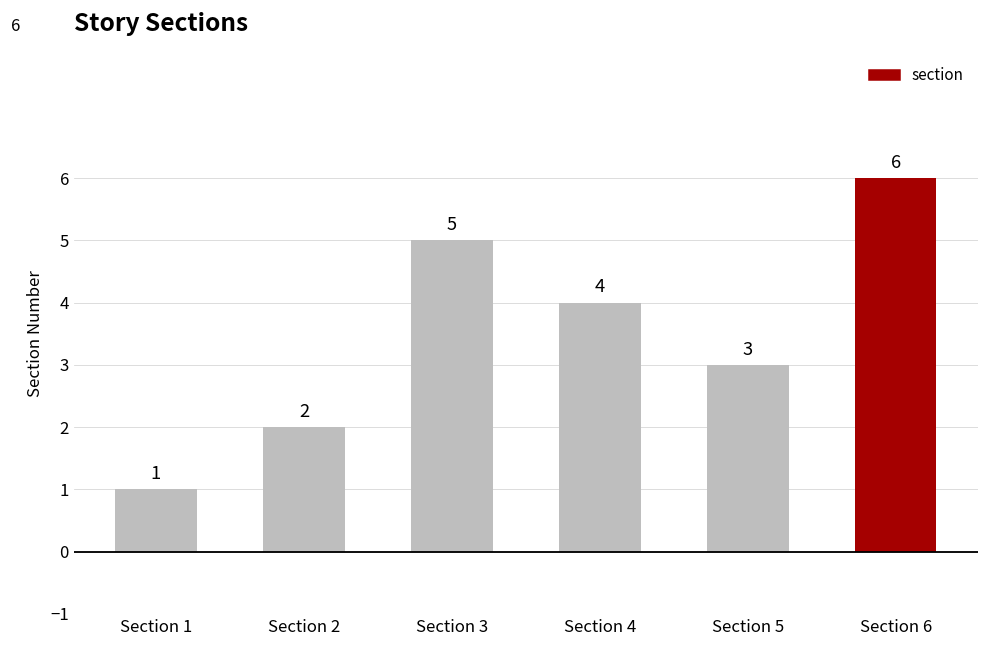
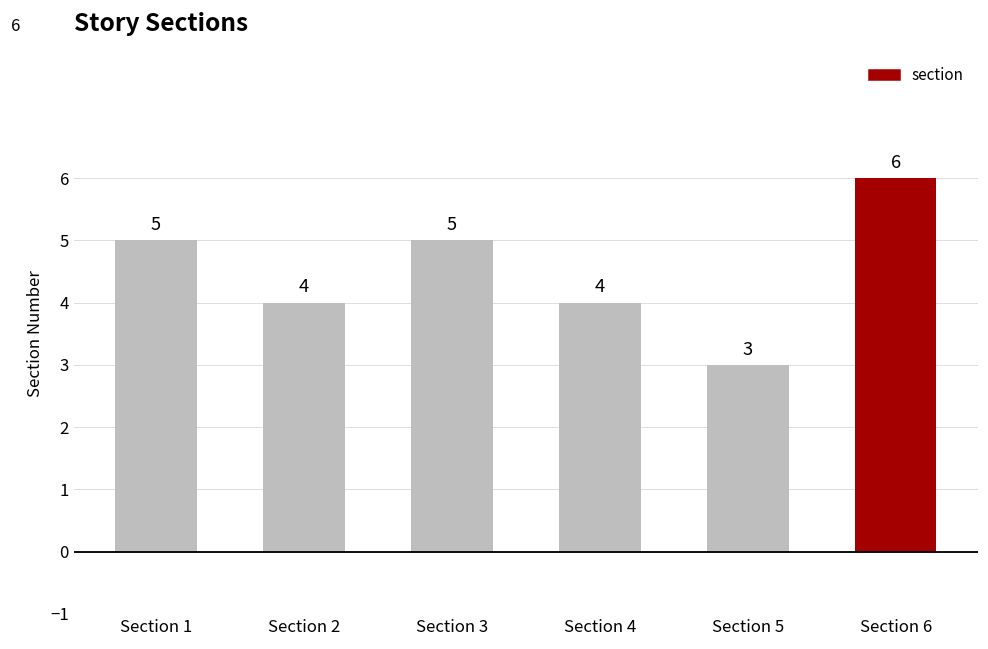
  {
-   "Section 1": 1,
-   "Section 2": 2,
+   "Section 1": 5,
+   "Section 2": 4,
    "Section 3": 5,
    "Section 4": 4,
    "Section 5": 3,
    "Section 6": 6
  }
